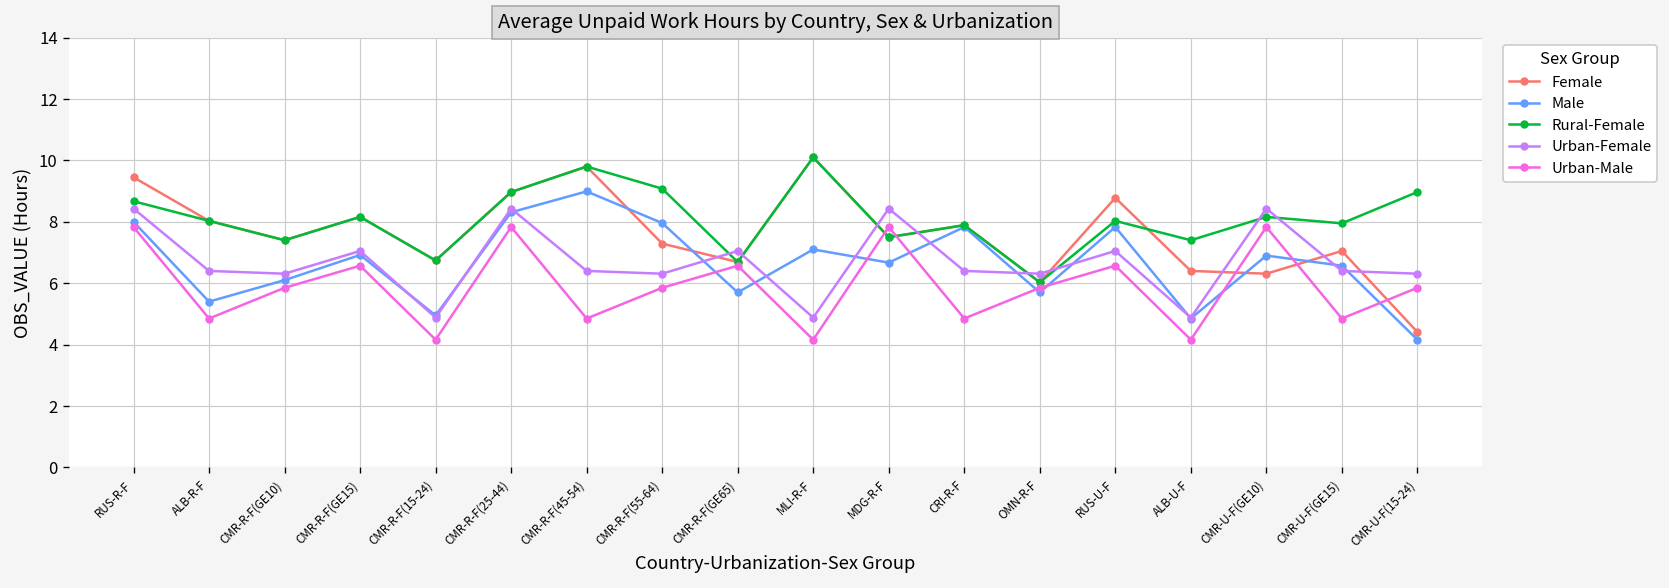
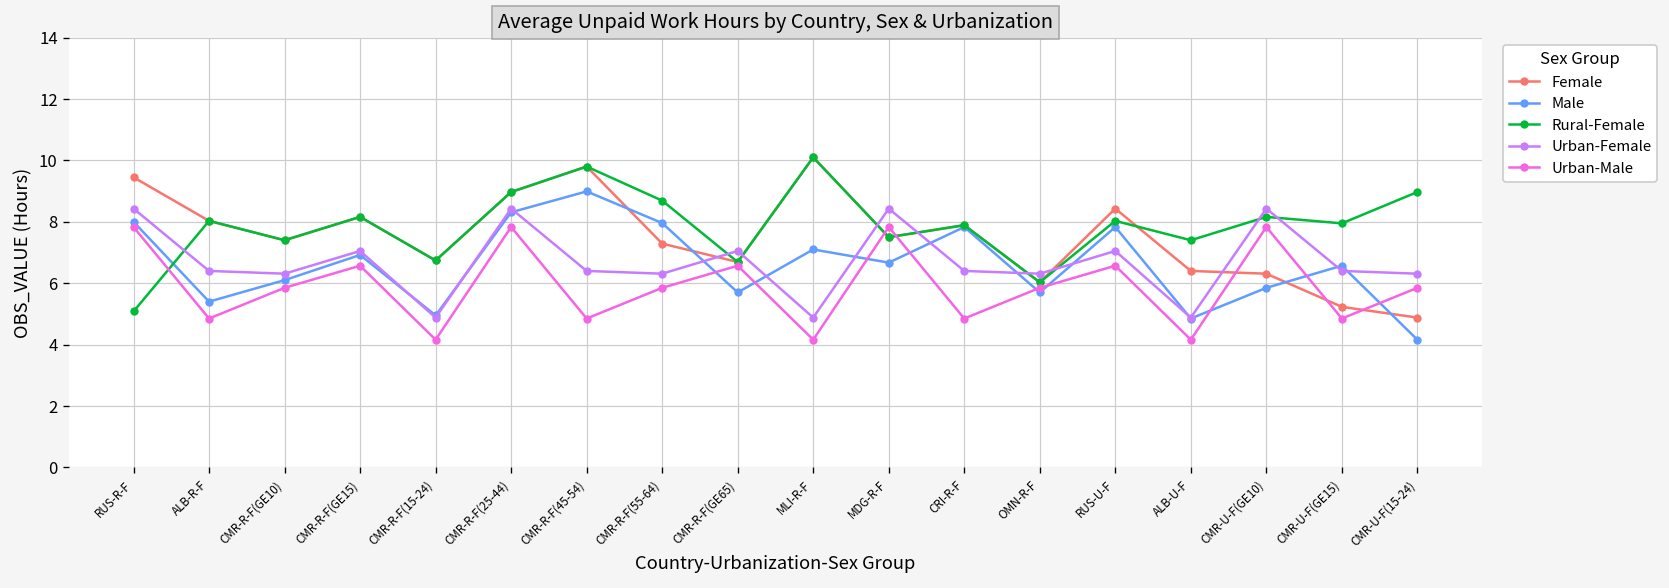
  {
    "Female": {
      "RUS-R-F": 9.5,
      "CMR-R-F(55-64)": 7.3,
-     "RUS-U-F": 8.8,
+     "RUS-U-F": 8.4,
      "ALB-U-F": 6.4,
      "CMR-U-F(GE10)": 6.3,
-     "CMR-U-F(GE15)": 7.1,
-     "CMR-U-F(15-24)": 4.4
+     "CMR-U-F(GE15)": 5.2,
+     "CMR-U-F(15-24)": 4.9
    },
    "Male": {
      "RUS-R-F": 8.0,
      "ALB-R-F": 5.4,
      "CMR-R-F(GE10)": 6.1,
      "CMR-R-F(GE15)": 6.9,
      "CMR-R-F(25-44)": 8.3,
      "CMR-R-F(45-54)": 9.0,
      "CMR-R-F(55-64)": 8.0,
      "CMR-R-F(GE65)": 5.7,
      "MLI-R-F": 7.1,
      "MDG-R-F": 6.7,
      "OMN-R-F": 5.7,
      "RUS-U-F": 7.8,
-     "CMR-U-F(GE10)": 6.9,
+     "CMR-U-F(GE10)": 5.9,
      "CMR-U-F(GE15)": 6.6,
      "CMR-U-F(15-24)": 4.2
    },
    "Rural-Female": {
-     "RUS-R-F": 8.7,
-     "CMR-R-F(55-64)": 9.1,
+     "RUS-R-F": 5.1,
+     "CMR-R-F(55-64)": 8.7,
      "RUS-U-F": 8.0,
      "ALB-U-F": 7.4,
      "CMR-U-F(GE10)": 8.2,
      "CMR-U-F(GE15)": 8.0,
      "CMR-U-F(15-24)": 9.0
    }
  }
